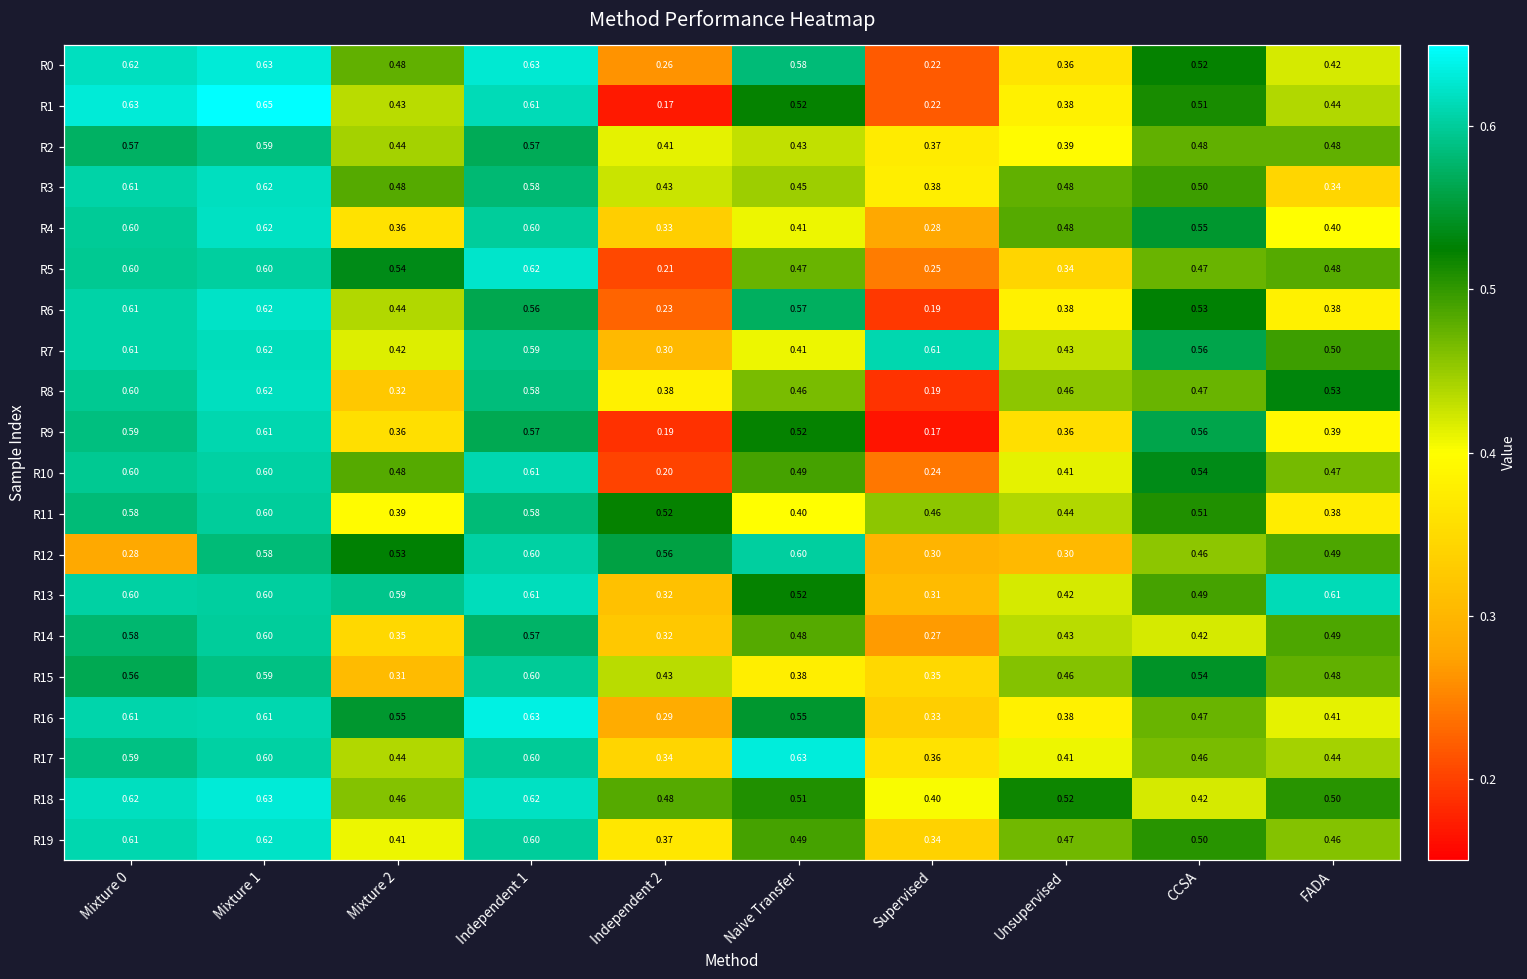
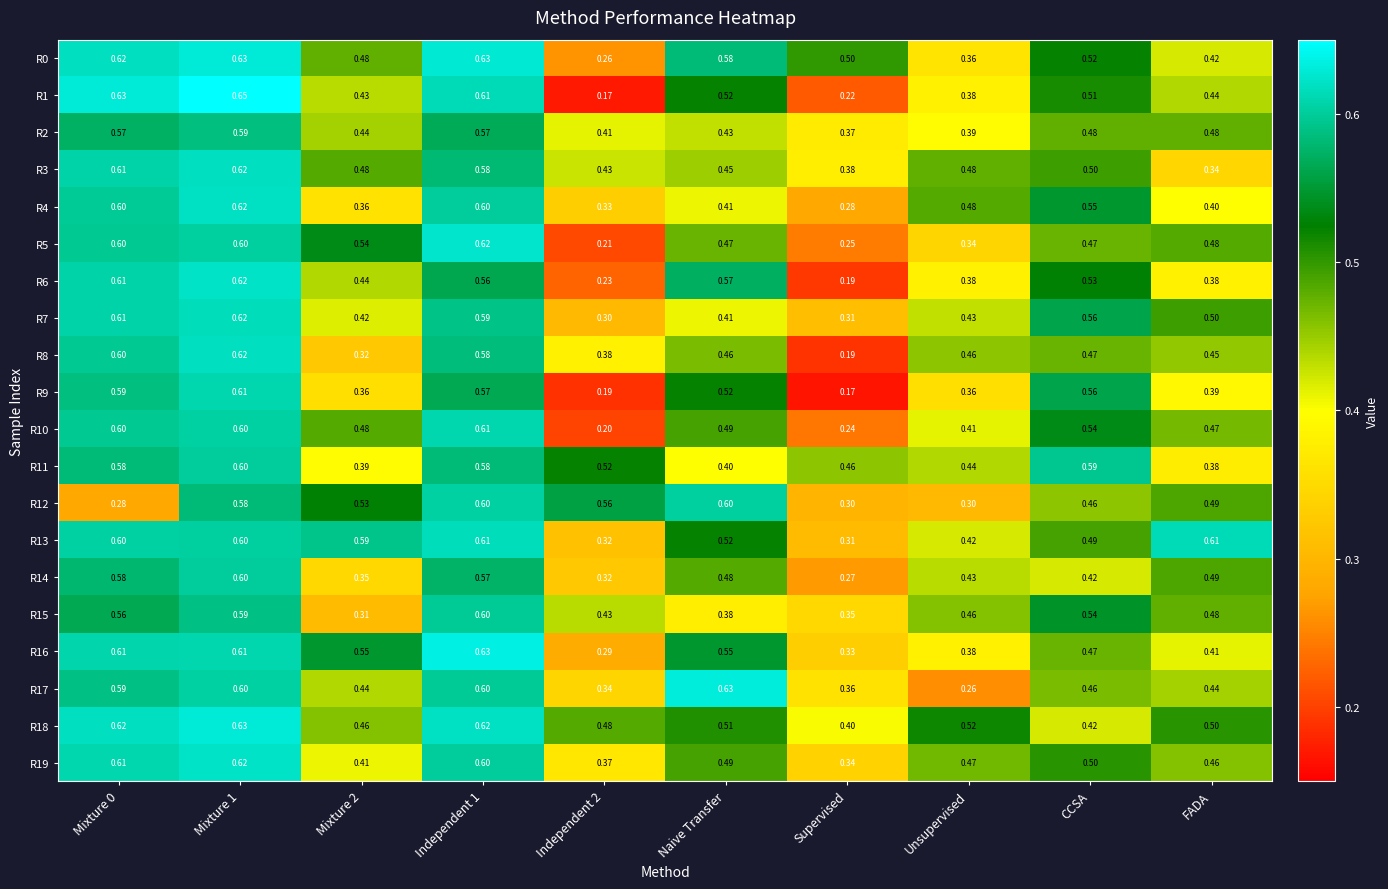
  {
    "R0": {
      "Mixture 0": 0.62,
      "Mixture 1": 0.63,
      "Mixture 2": 0.48,
      "Independent 1": 0.63,
      "Independent 2": 0.26,
      "Naive Transfer": 0.58,
-     "Supervised": 0.22,
+     "Supervised": 0.50,
      "Unsupervised": 0.36,
      "CCSA": 0.52,
      "FADA": 0.42
    },
    "R1": {
      "Mixture 0": 0.63,
      "Mixture 1": 0.65,
      "Mixture 2": 0.43,
      "Independent 1": 0.61,
      "Independent 2": 0.17,
      "Naive Transfer": 0.52,
      "Supervised": 0.22,
      "Unsupervised": 0.38,
      "CCSA": 0.51,
      "FADA": 0.44
    },
    "R2": {
      "Mixture 0": 0.57,
      "Mixture 1": 0.59,
      "Mixture 2": 0.44,
      "Independent 1": 0.57,
      "Independent 2": 0.41,
      "Naive Transfer": 0.43,
      "Supervised": 0.37,
      "Unsupervised": 0.39,
      "CCSA": 0.48,
      "FADA": 0.48
    },
    "R3": {
      "Mixture 0": 0.61,
      "Mixture 1": 0.62,
      "Mixture 2": 0.48,
      "Independent 1": 0.58,
      "Independent 2": 0.43,
      "Naive Transfer": 0.45,
      "Supervised": 0.38,
      "Unsupervised": 0.48,
      "CCSA": 0.50,
      "FADA": 0.34
    },
    "R4": {
      "Mixture 0": 0.60,
      "Mixture 1": 0.62,
      "Mixture 2": 0.36,
      "Independent 1": 0.60,
      "Independent 2": 0.33,
      "Naive Transfer": 0.41,
      "Supervised": 0.28,
      "Unsupervised": 0.48,
      "CCSA": 0.55,
      "FADA": 0.40
    },
    "R5": {
      "Mixture 0": 0.60,
      "Mixture 1": 0.60,
      "Mixture 2": 0.54,
      "Independent 1": 0.62,
      "Independent 2": 0.21,
      "Naive Transfer": 0.47,
      "Supervised": 0.25,
      "Unsupervised": 0.34,
      "CCSA": 0.47,
      "FADA": 0.48
    },
    "R6": {
      "Mixture 0": 0.61,
      "Mixture 1": 0.62,
      "Mixture 2": 0.44,
      "Independent 1": 0.56,
      "Independent 2": 0.23,
      "Naive Transfer": 0.57,
      "Supervised": 0.19,
      "Unsupervised": 0.38,
      "CCSA": 0.53,
      "FADA": 0.38
    },
    "R7": {
      "Mixture 0": 0.61,
      "Mixture 1": 0.62,
      "Mixture 2": 0.42,
      "Independent 1": 0.59,
      "Independent 2": 0.30,
      "Naive Transfer": 0.41,
-     "Supervised": 0.61,
+     "Supervised": 0.31,
      "Unsupervised": 0.43,
      "CCSA": 0.56,
      "FADA": 0.50
    },
    "R8": {
      "Mixture 0": 0.60,
      "Mixture 1": 0.62,
      "Mixture 2": 0.32,
      "Independent 1": 0.58,
      "Independent 2": 0.38,
      "Naive Transfer": 0.46,
      "Supervised": 0.19,
      "Unsupervised": 0.46,
      "CCSA": 0.47,
-     "FADA": 0.53
+     "FADA": 0.45
    },
    "R9": {
      "Mixture 0": 0.59,
      "Mixture 1": 0.61,
      "Mixture 2": 0.36,
      "Independent 1": 0.57,
      "Independent 2": 0.19,
      "Naive Transfer": 0.52,
      "Supervised": 0.17,
      "Unsupervised": 0.36,
      "CCSA": 0.56,
      "FADA": 0.39
    },
    "R10": {
      "Mixture 0": 0.60,
      "Mixture 1": 0.60,
      "Mixture 2": 0.48,
      "Independent 1": 0.61,
      "Independent 2": 0.20,
      "Naive Transfer": 0.49,
      "Supervised": 0.24,
      "Unsupervised": 0.41,
      "CCSA": 0.54,
      "FADA": 0.47
    },
    "R11": {
      "Mixture 0": 0.58,
      "Mixture 1": 0.60,
      "Mixture 2": 0.39,
      "Independent 1": 0.58,
      "Independent 2": 0.52,
      "Naive Transfer": 0.40,
      "Supervised": 0.46,
      "Unsupervised": 0.44,
-     "CCSA": 0.51,
+     "CCSA": 0.59,
      "FADA": 0.38
    },
    "R12": {
      "Mixture 0": 0.28,
      "Mixture 1": 0.58,
      "Mixture 2": 0.53,
      "Independent 1": 0.60,
      "Independent 2": 0.56,
      "Naive Transfer": 0.60,
      "Supervised": 0.30,
      "Unsupervised": 0.30,
      "CCSA": 0.46,
      "FADA": 0.49
    },
    "R13": {
      "Mixture 0": 0.60,
      "Mixture 1": 0.60,
      "Mixture 2": 0.59,
      "Independent 1": 0.61,
      "Independent 2": 0.32,
      "Naive Transfer": 0.52,
      "Supervised": 0.31,
      "Unsupervised": 0.42,
      "CCSA": 0.49,
      "FADA": 0.61
    },
    "R14": {
      "Mixture 0": 0.58,
      "Mixture 1": 0.60,
      "Mixture 2": 0.35,
      "Independent 1": 0.57,
      "Independent 2": 0.32,
      "Naive Transfer": 0.48,
      "Supervised": 0.27,
      "Unsupervised": 0.43,
      "CCSA": 0.42,
      "FADA": 0.49
    },
    "R15": {
      "Mixture 0": 0.56,
      "Mixture 1": 0.59,
      "Mixture 2": 0.31,
      "Independent 1": 0.60,
      "Independent 2": 0.43,
      "Naive Transfer": 0.38,
      "Supervised": 0.35,
      "Unsupervised": 0.46,
      "CCSA": 0.54,
      "FADA": 0.48
    },
    "R16": {
      "Mixture 0": 0.61,
      "Mixture 1": 0.61,
      "Mixture 2": 0.55,
      "Independent 1": 0.63,
      "Independent 2": 0.29,
      "Naive Transfer": 0.55,
      "Supervised": 0.33,
      "Unsupervised": 0.38,
      "CCSA": 0.47,
      "FADA": 0.41
    },
    "R17": {
      "Mixture 0": 0.59,
      "Mixture 1": 0.60,
      "Mixture 2": 0.44,
      "Independent 1": 0.60,
      "Independent 2": 0.34,
      "Naive Transfer": 0.63,
      "Supervised": 0.36,
-     "Unsupervised": 0.41,
+     "Unsupervised": 0.26,
      "CCSA": 0.46,
      "FADA": 0.44
    },
    "R18": {
      "Mixture 0": 0.62,
      "Mixture 1": 0.63,
      "Mixture 2": 0.46,
      "Independent 1": 0.62,
      "Independent 2": 0.48,
      "Naive Transfer": 0.51,
      "Supervised": 0.40,
      "Unsupervised": 0.52,
      "CCSA": 0.42,
      "FADA": 0.50
    },
    "R19": {
      "Mixture 0": 0.61,
      "Mixture 1": 0.62,
      "Mixture 2": 0.41,
      "Independent 1": 0.60,
      "Independent 2": 0.37,
      "Naive Transfer": 0.49,
      "Supervised": 0.34,
      "Unsupervised": 0.47,
      "CCSA": 0.50,
      "FADA": 0.46
    }
  }
